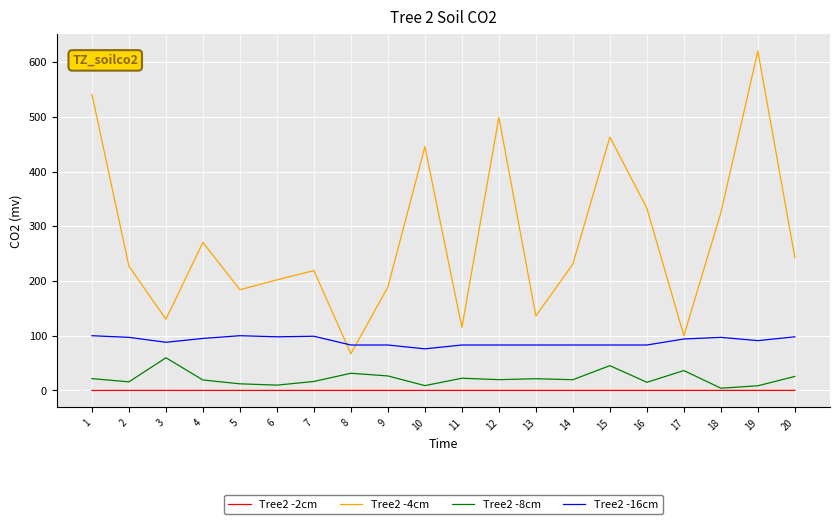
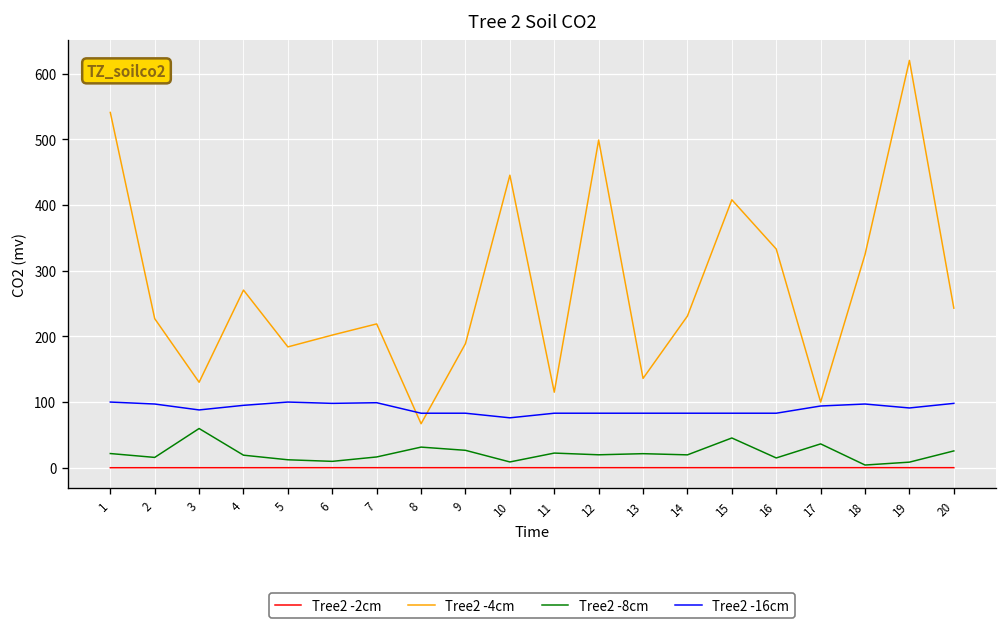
  {
    "Tree2 -2cm": {
      "1": 0,
      "2": 0,
      "3": 0,
      "4": 0,
      "5": 0,
      "6": 0,
      "7": 0,
      "8": 0,
      "9": 0,
      "10": 0,
      "11": 0,
      "12": 0,
      "13": 0,
      "14": 0,
      "15": 0,
      "16": 0,
      "17": 0,
      "19": 0,
      "20": 0
    },
    "Tree2 -4cm": {
      "1": 540,
      "2": 230,
      "3": 130,
      "4": 270,
      "5": 180,
      "6": 200,
      "7": 220,
      "8": 70,
      "9": 190,
      "10": 450,
      "11": 120,
      "12": 500,
      "13": 140,
      "14": 230,
-     "15": 460,
+     "15": 410,
      "16": 330,
      "17": 100,
      "18": 320,
      "19": 620,
      "20": 240
    },
    "Tree2 -8cm": {
      "1": 20,
      "2": 20,
      "3": 60,
      "4": 20,
      "5": 10,
      "6": 10,
      "7": 20,
      "8": 30,
      "9": 30,
      "10": 10,
      "11": 20,
      "12": 20,
      "13": 20,
      "14": 20,
      "15": 50,
      "16": 10,
      "17": 40,
      "19": 10,
      "20": 30
    },
    "Tree2 -16cm": {
      "1": 100,
      "2": 100,
      "3": 90,
      "4": 100,
      "5": 100,
      "6": 100,
      "7": 100,
      "8": 80,
      "9": 80,
      "10": 80,
      "11": 80,
      "12": 80,
      "13": 80,
      "14": 80,
      "15": 80,
      "16": 80,
      "17": 90,
      "18": 100,
      "19": 90,
      "20": 100
    }
  }
